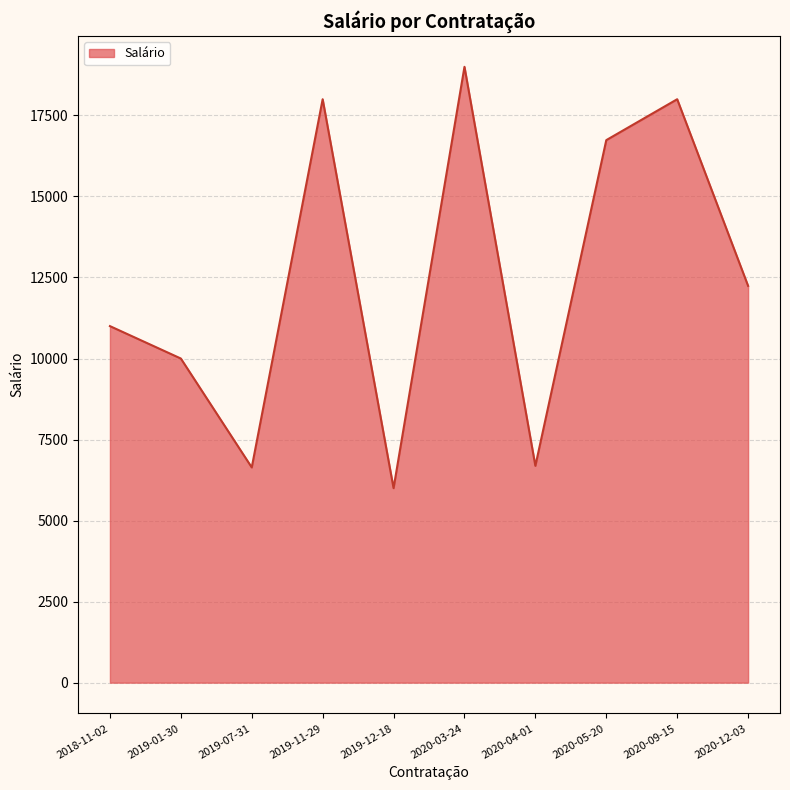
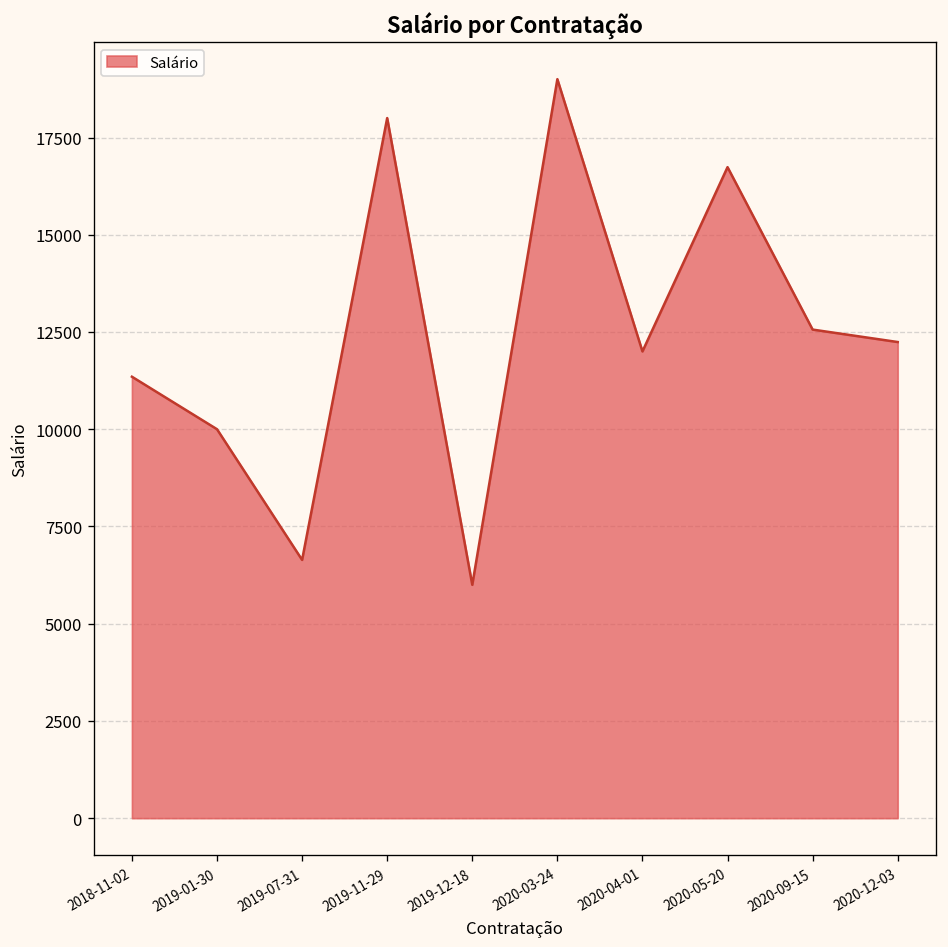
  {
-   "2018-11-02": 11000,
+   "2018-11-02": 11400,
    "2019-01-30": 10000,
    "2019-07-31": 6600,
    "2019-11-29": 18000,
    "2019-12-18": 6000,
    "2020-03-24": 19000,
-   "2020-04-01": 6700,
+   "2020-04-01": 12000,
    "2020-05-20": 16700,
-   "2020-09-15": 18000,
+   "2020-09-15": 12600,
    "2020-12-03": 12200
  }
